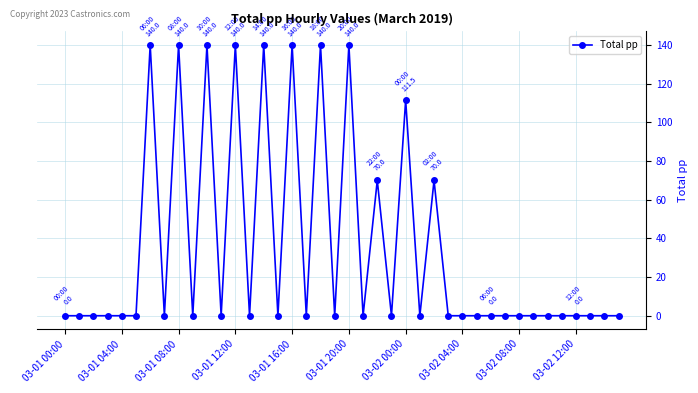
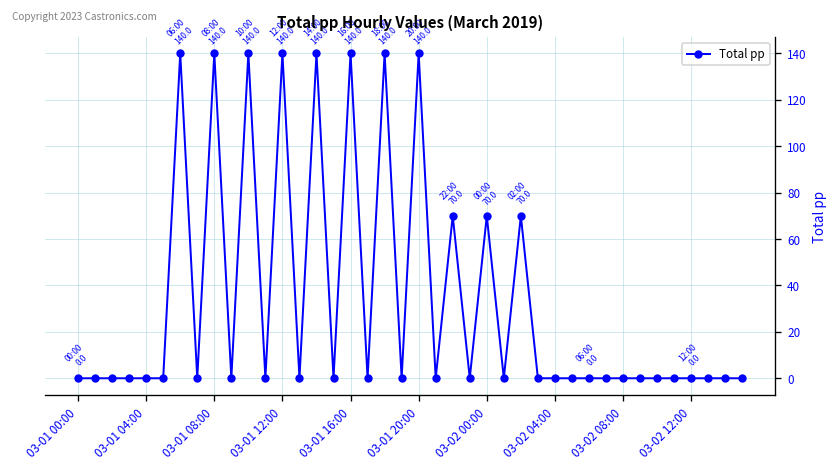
  {
    "03-01 00:00": "00:00",
    "03-01 08:00": "140.0",
    "03-01 12:00": "140.0",
    "03-01 16:00": "140.0",
    "03-01 20:00": "140.0",
-   "03-02 00:00": "111.5",
+   "03-02 00:00": "70.0",
    "03-02 12:00": "00"
  }
